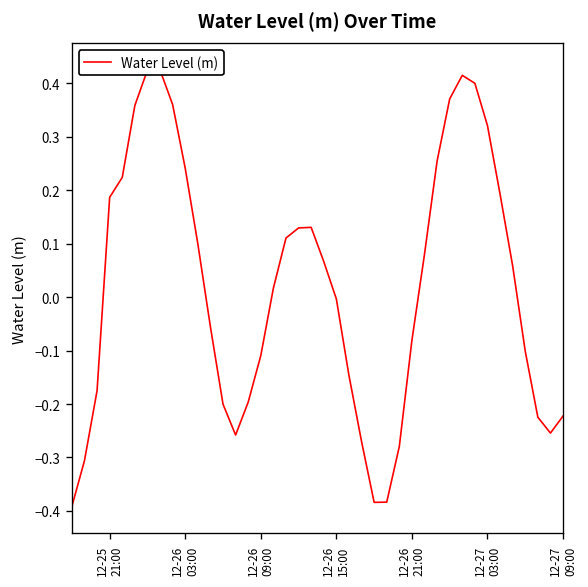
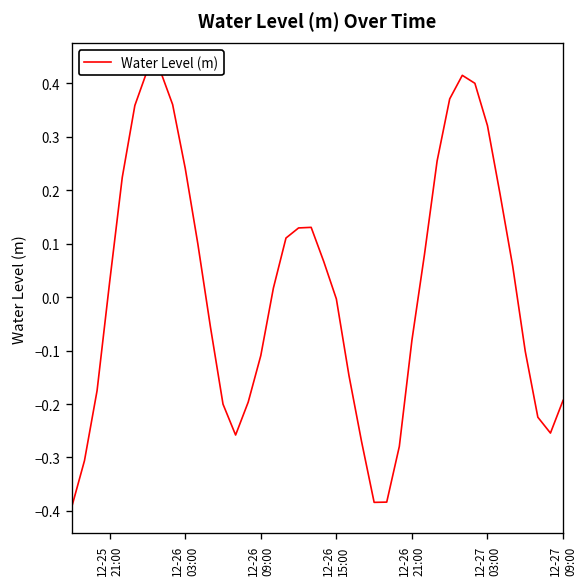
  {
-   "12-25 21:00": 0.19,
+   "12-25 21:00": 0.03,
    "12-26 03:00": 0.24,
    "12-26 09:00": -0.11,
    "12-26 15:00": 0.00,
    "12-26 21:00": -0.08,
    "12-27 03:00": 0.32,
-   "12-27 09:00": -0.22
+   "12-27 09:00": -0.19
  }
